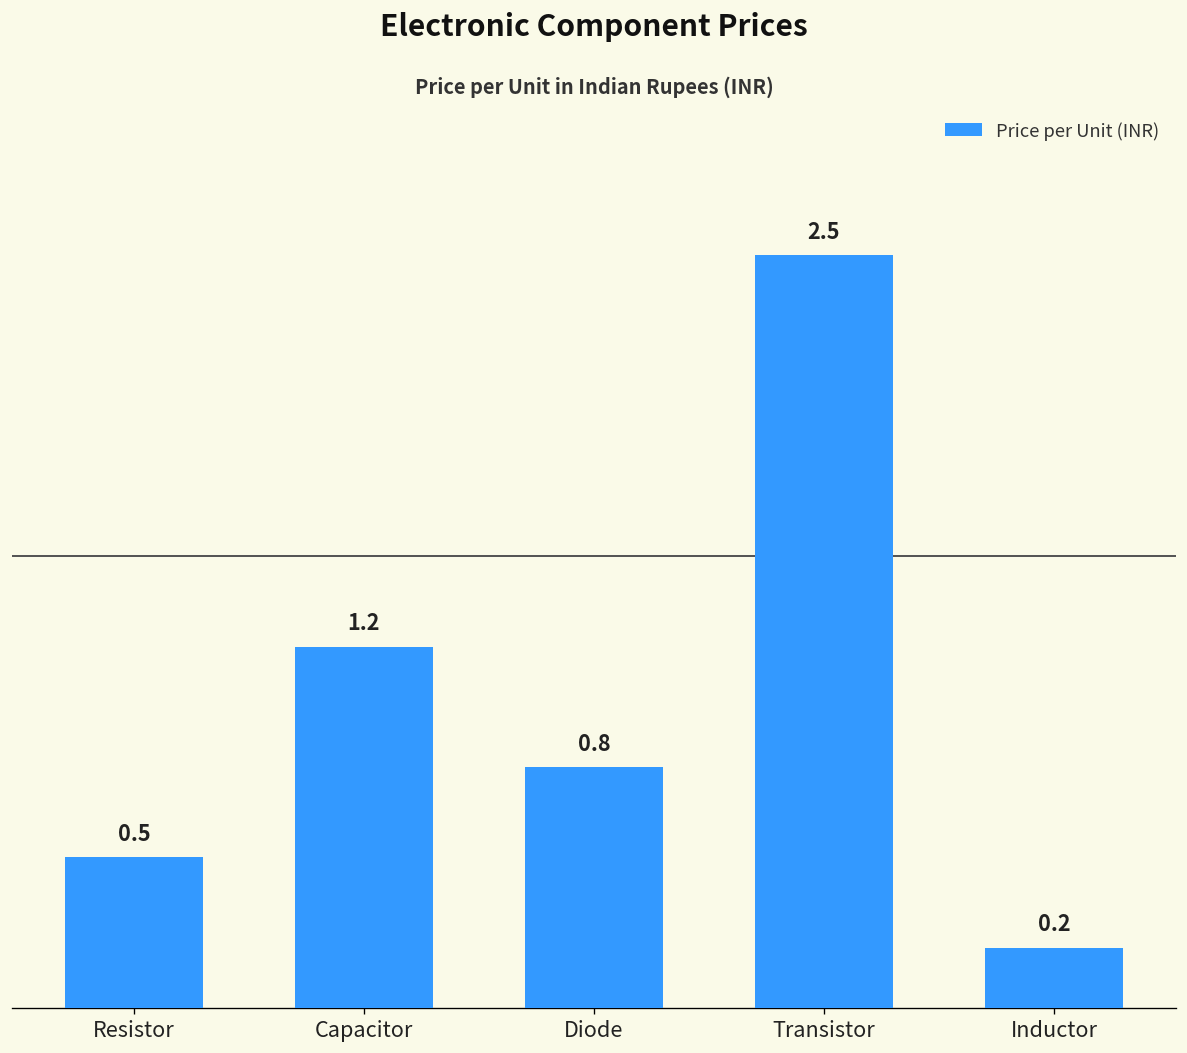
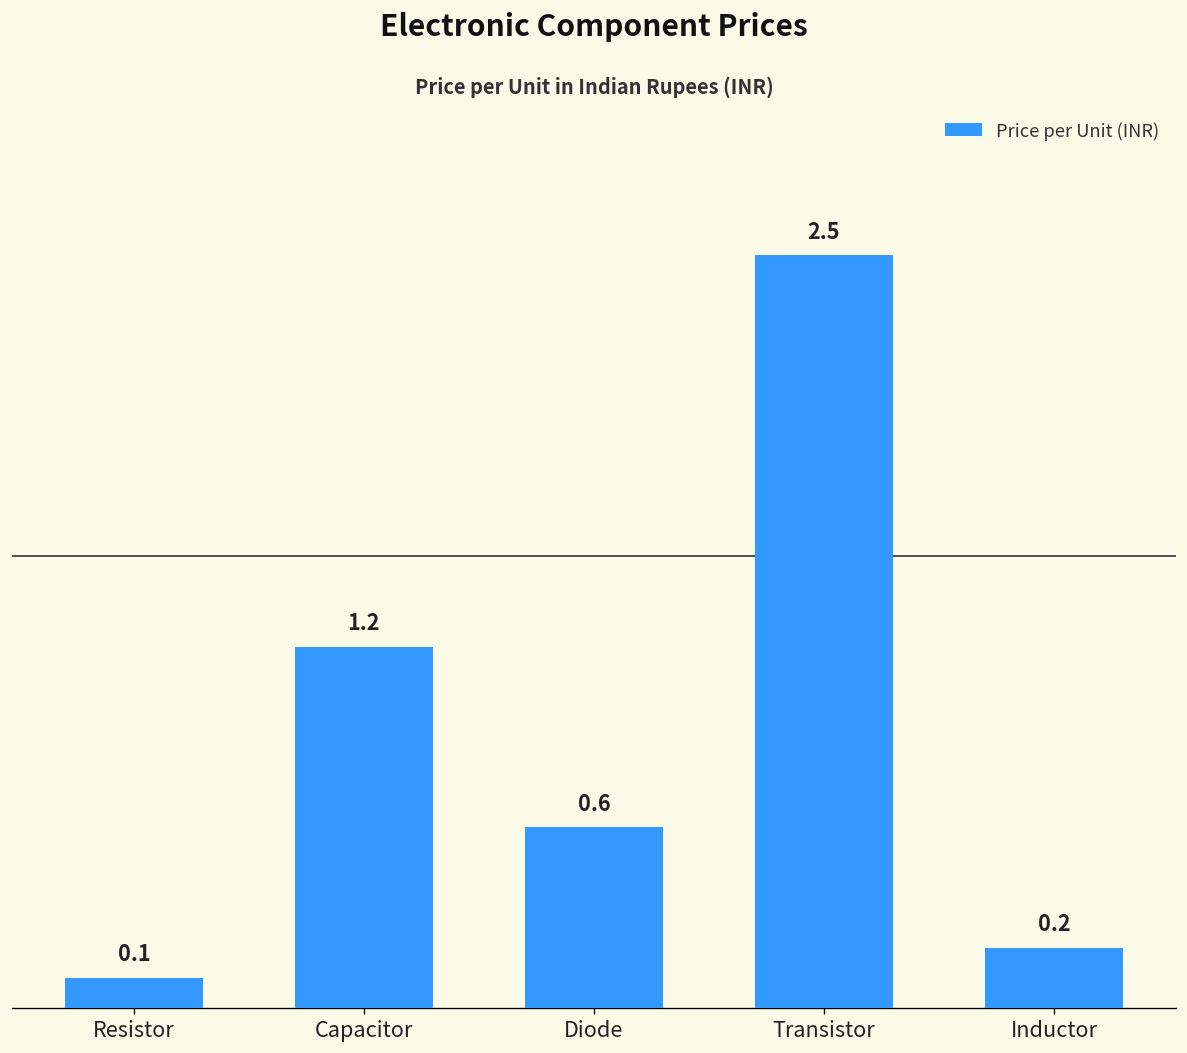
  {
-   "Resistor": 0.5,
+   "Resistor": 0.1,
    "Capacitor": 1.2,
-   "Diode": 0.8,
+   "Diode": 0.6,
    "Transistor": 2.5,
    "Inductor": 0.2
  }
